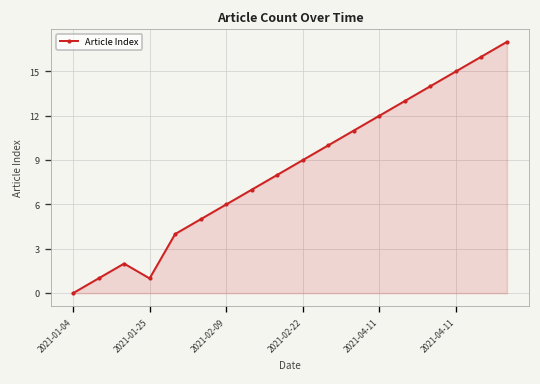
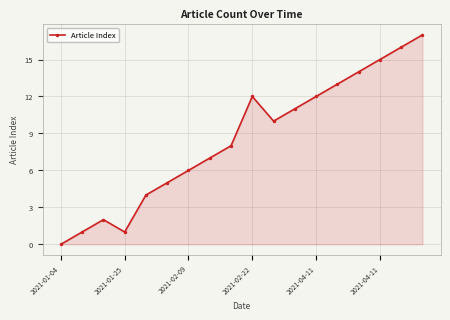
  {
    "2021-01-04": 0,
    "2021-01-25": 1,
    "2021-02-09": 6,
-   "2021-02-22": 9
+   "2021-02-22": 12
  }
